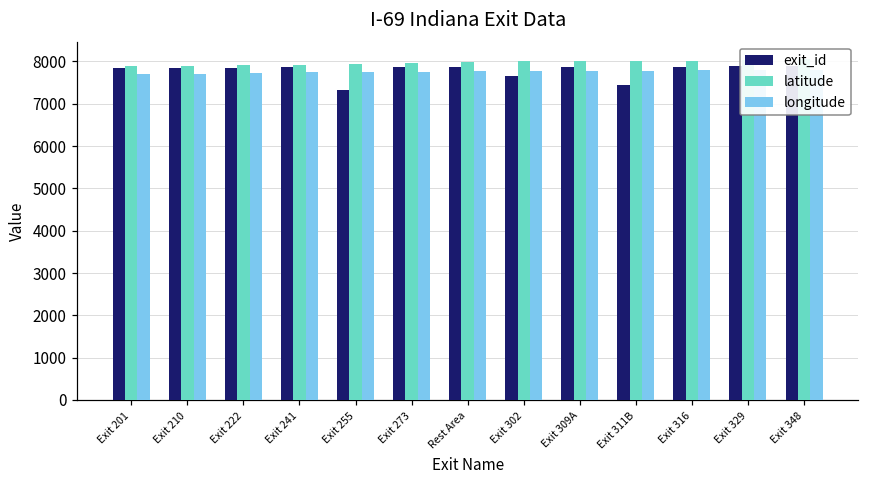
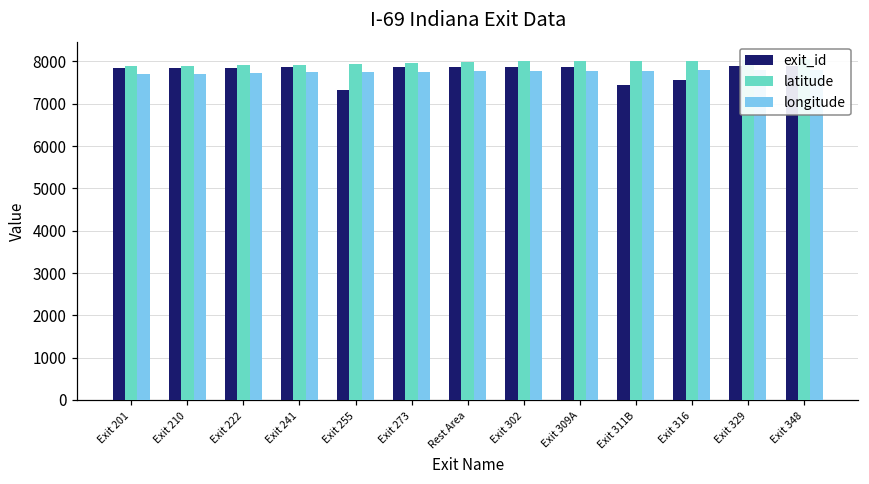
  {
    "exit_id": {
      "Exit 201": 7800,
      "Exit 210": 7900,
      "Exit 222": 7900,
      "Exit 241": 7900,
      "Exit 255": 7300,
      "Exit 273": 7900,
      "Rest Area": 7900,
-     "Exit 302": 7700,
+     "Exit 302": 7900,
      "Exit 309A": 7900,
      "Exit 311B": 7400,
-     "Exit 316": 7900,
+     "Exit 316": 7600,
      "Exit 329": 7900
    }
  }
